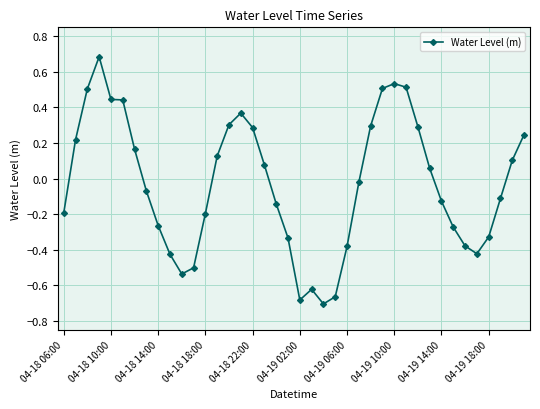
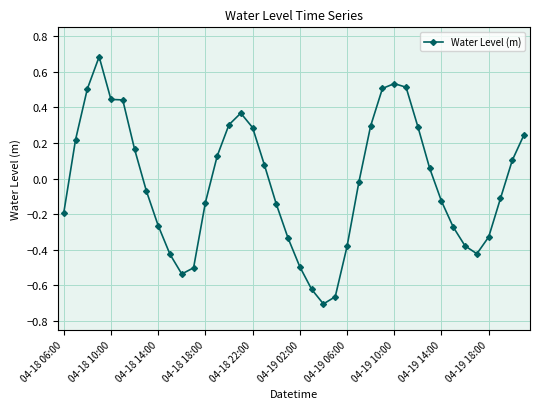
  {
    "04-18 06:00": -0.19,
    "04-18 10:00": 0.44,
    "04-18 14:00": -0.26,
-   "04-18 18:00": -0.20,
+   "04-18 18:00": -0.14,
    "04-18 22:00": 0.29,
-   "04-19 02:00": -0.68,
+   "04-19 02:00": -0.50,
    "04-19 06:00": -0.38,
    "04-19 10:00": 0.53,
    "04-19 14:00": -0.13,
    "04-19 18:00": -0.33
  }
